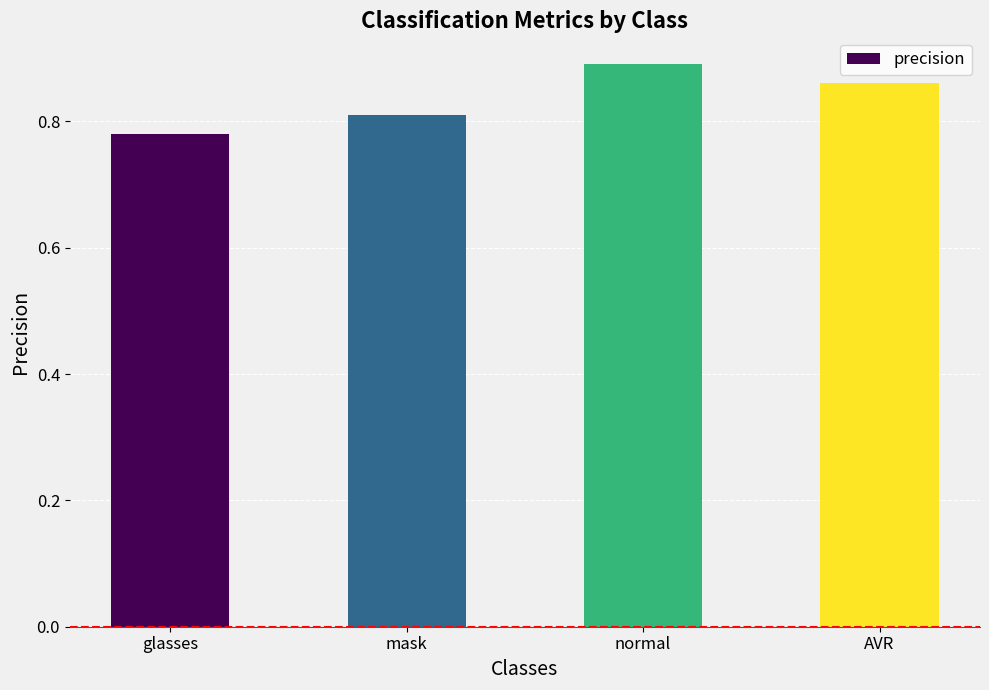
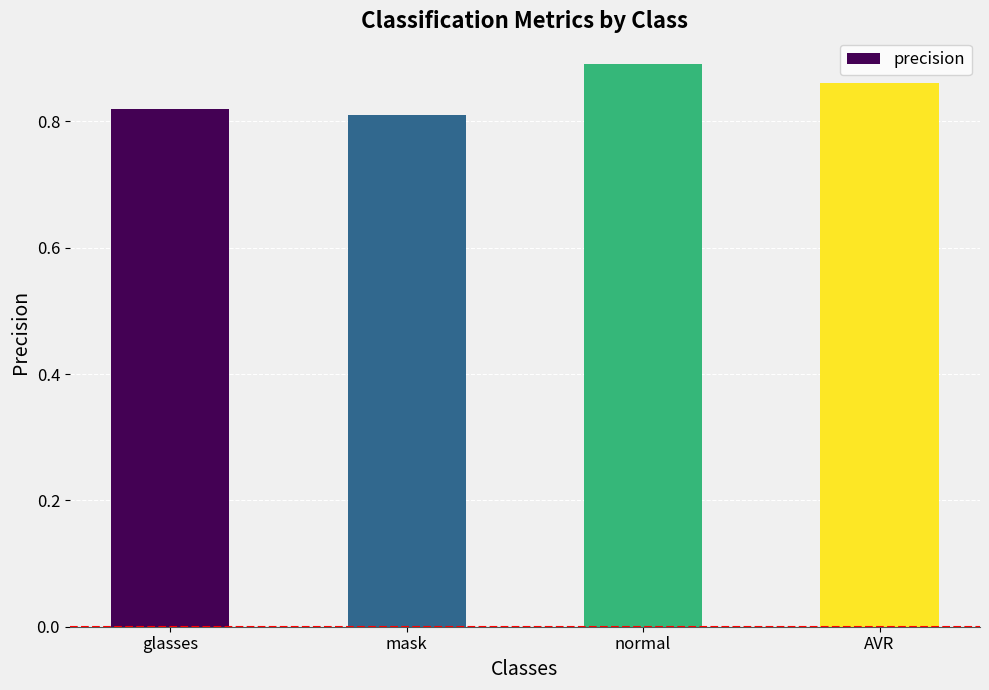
  {
-   "glasses": 0.78,
+   "glasses": 0.82,
    "mask": 0.81,
    "normal": 0.89,
    "AVR": 0.86
  }
